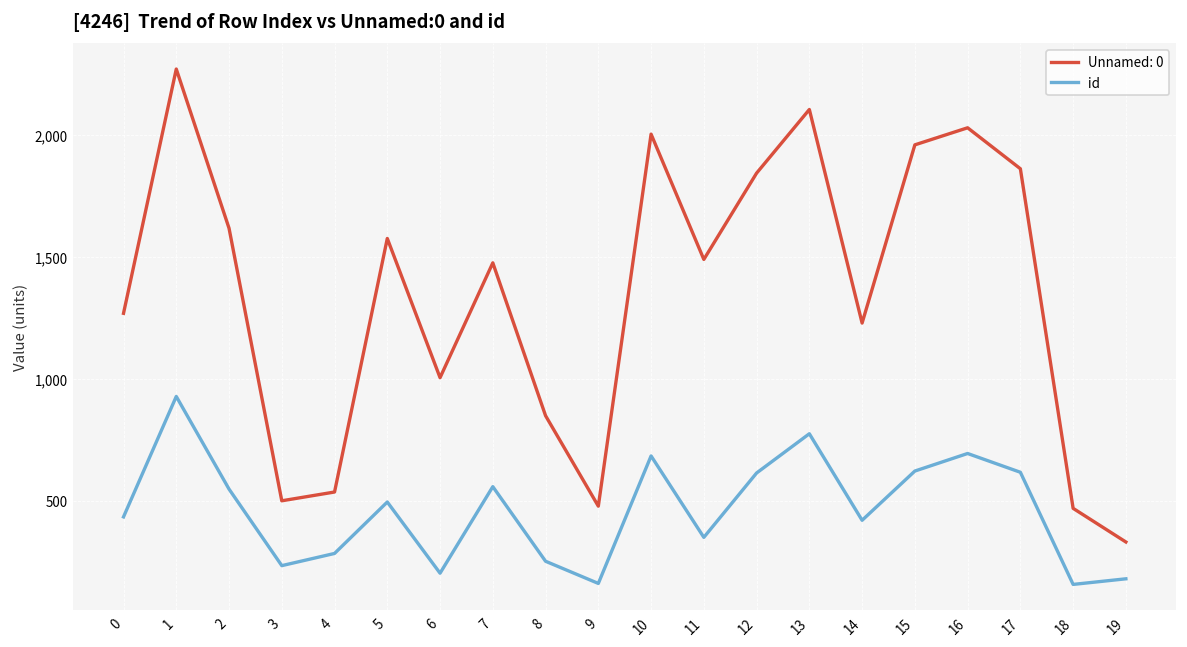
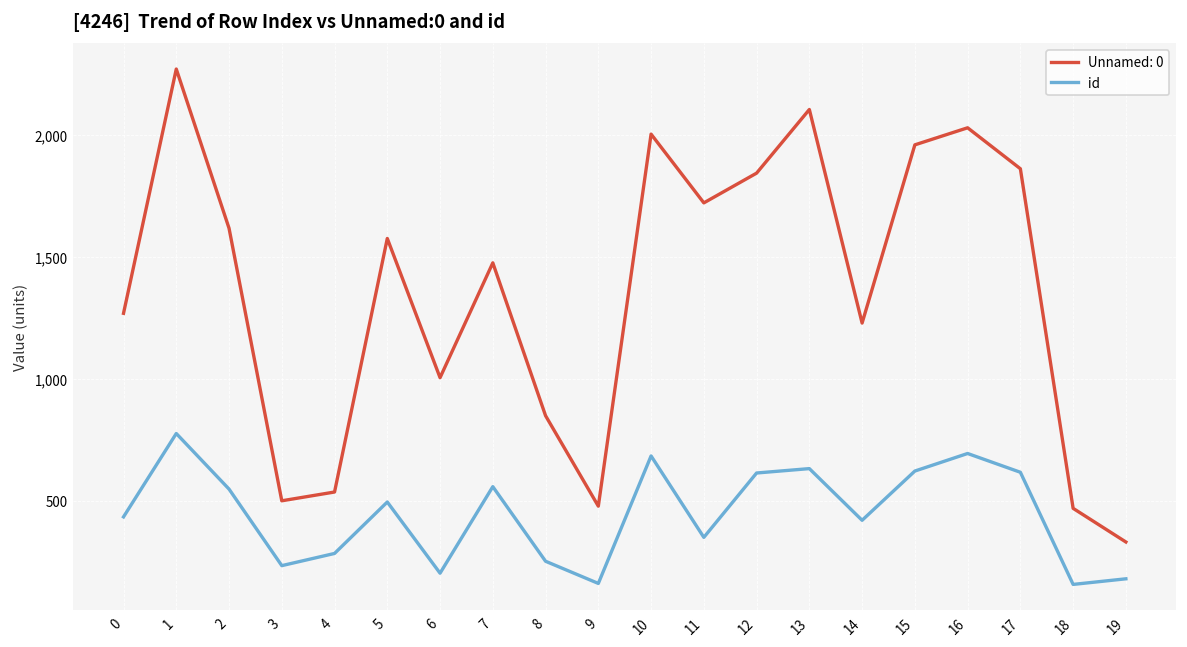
  {
    "Unnamed: 0": {
      "0": "1,270",
      "1": "2,270",
      "2": "1,620",
      "3": "500",
      "4": "540",
      "5": "1,580",
      "6": "1,000",
      "7": "1,480",
      "8": "850",
      "9": "480",
      "10": "2,000",
-     "11": "1,490",
+     "11": "1,720",
      "12": "1,840",
      "13": "2,100",
      "14": "1,230",
      "15": "1,960",
      "16": "2,030",
      "17": "1,860",
      "18": "470",
      "19": "330"
    },
    "id": {
      "0": "430",
-     "1": "930",
+     "1": "780",
      "2": "550",
      "3": "230",
      "4": "280",
      "5": "490",
      "6": "200",
      "7": "560",
      "8": "250",
      "9": "160",
      "10": "680",
      "11": "350",
      "12": "610",
-     "13": "770",
+     "13": "630",
      "14": "420",
      "15": "620",
      "16": "690",
      "17": "620",
      "18": "160",
      "19": "180"
    }
  }
